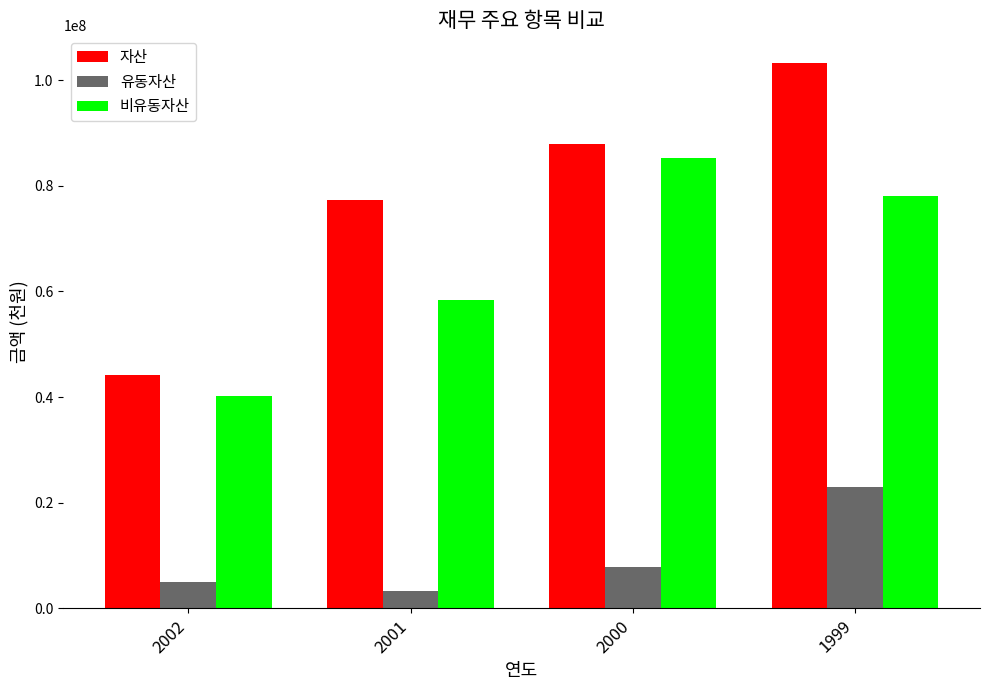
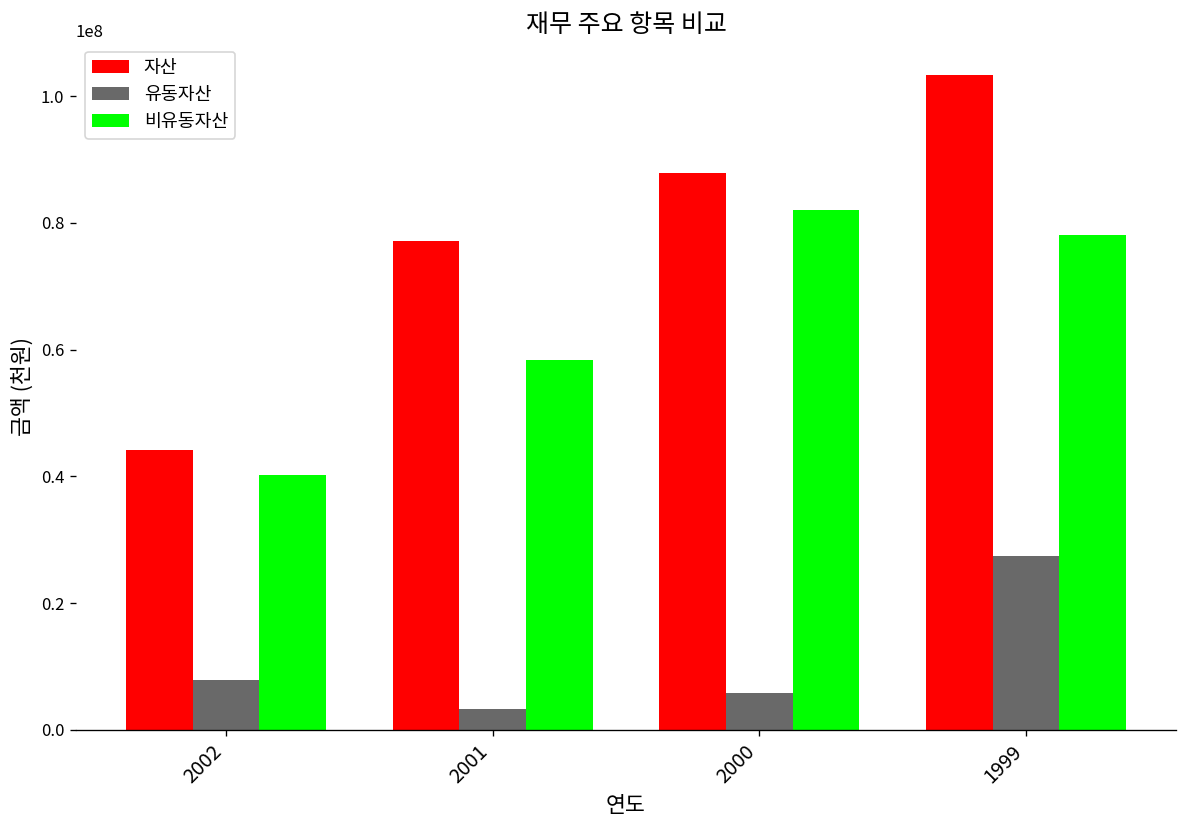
  {
    "자산": {
      "2002": 44000000,
      "2001": 77000000,
      "2000": 88000000,
      "1999": 103000000
    },
    "유동자산": {
-     "2002": 5000000,
+     "2002": 8000000,
      "2001": 3000000,
-     "2000": 8000000,
-     "1999": 23000000
+     "2000": 6000000,
+     "1999": 27000000
    },
    "비유동자산": {
      "2002": 40000000,
      "2001": 58000000,
-     "2000": 85000000,
+     "2000": 82000000,
      "1999": 78000000
    }
  }
